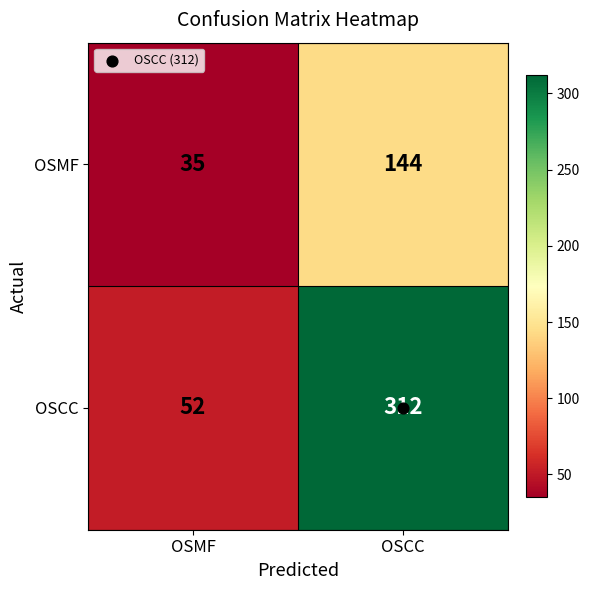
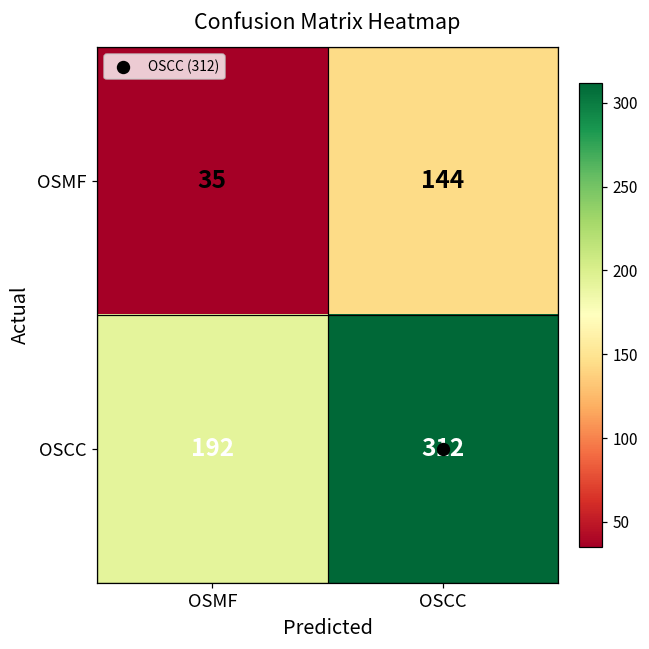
  {
    "OSMF": {
      "OSMF": 35,
      "OSCC": 144
    },
    "OSCC": {
-     "OSMF": 52
+     "OSMF": 192
    }
  }
